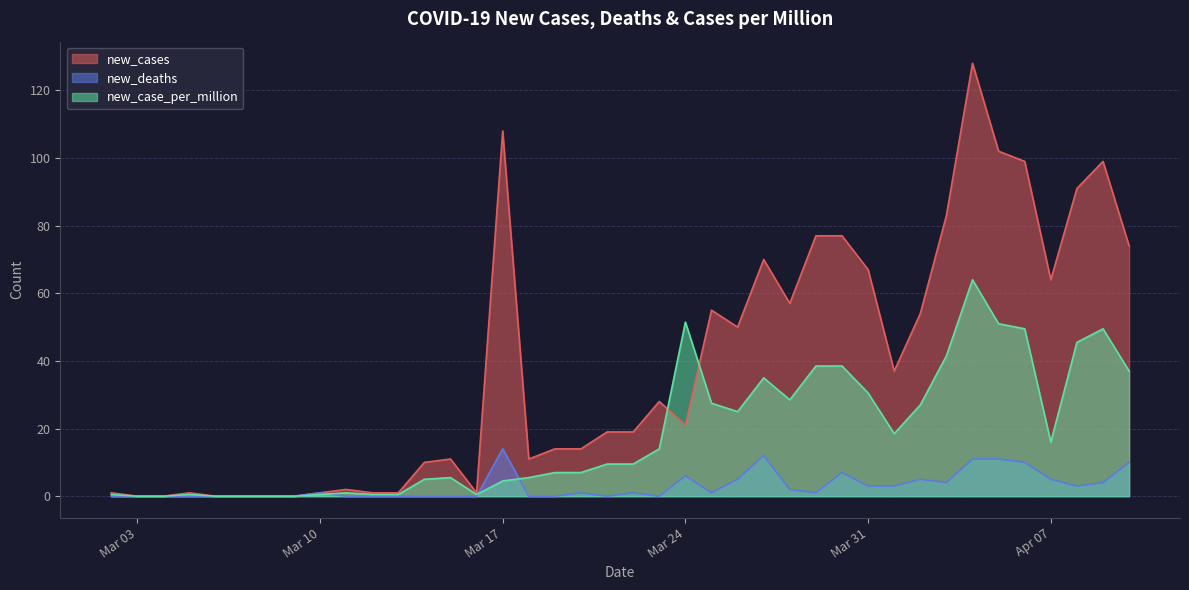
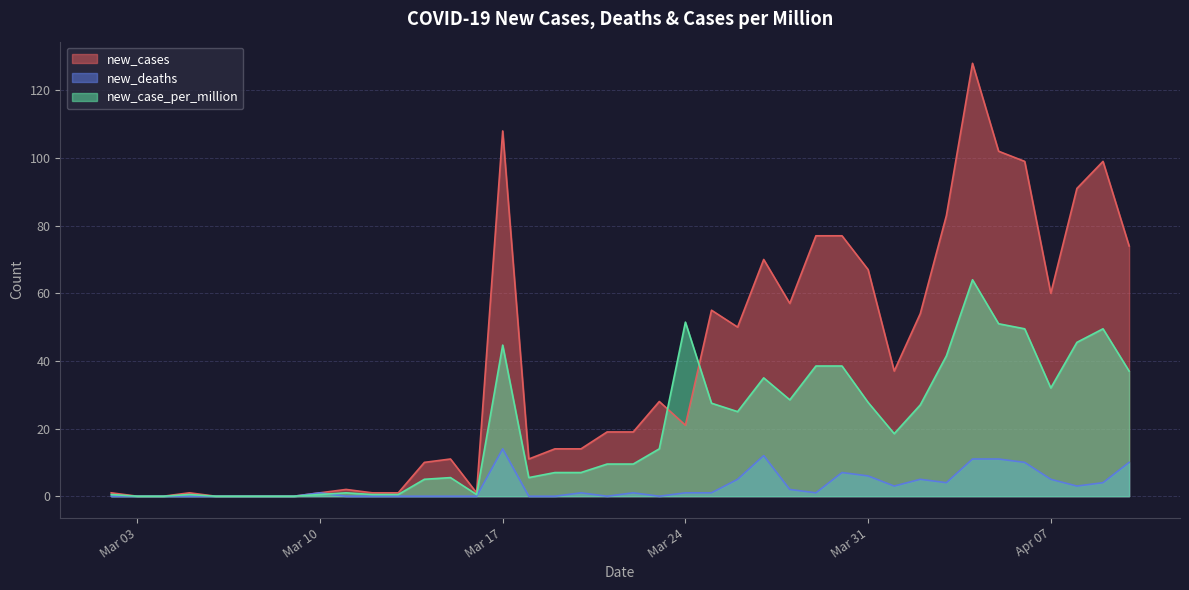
  {
    "new_cases": {
      "Mar 17": 108,
      "Mar 24": 21,
      "Mar 31": 67,
-     "Apr 07": 64
+     "Apr 07": 60
    },
    "new_deaths": {
      "Mar 17": 14,
-     "Mar 24": 6,
-     "Mar 31": 3,
+     "Mar 24": 1,
+     "Mar 31": 6,
      "Apr 07": 5
    },
    "new_case_per_million": {
-     "Mar 17": 5,
+     "Mar 17": 45,
      "Mar 24": 51,
-     "Mar 31": 31,
-     "Apr 07": 16
+     "Mar 31": 28,
+     "Apr 07": 32
    }
  }
